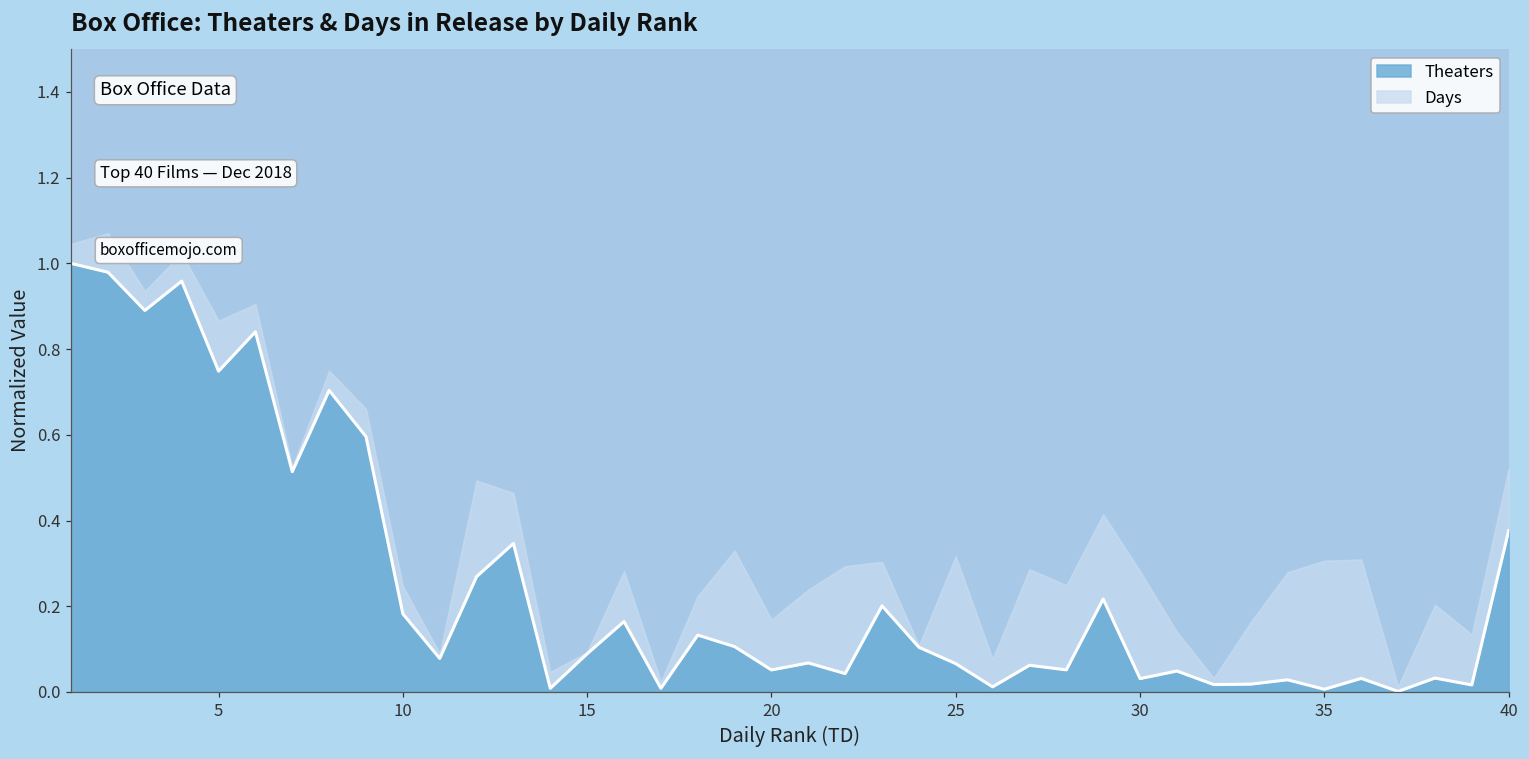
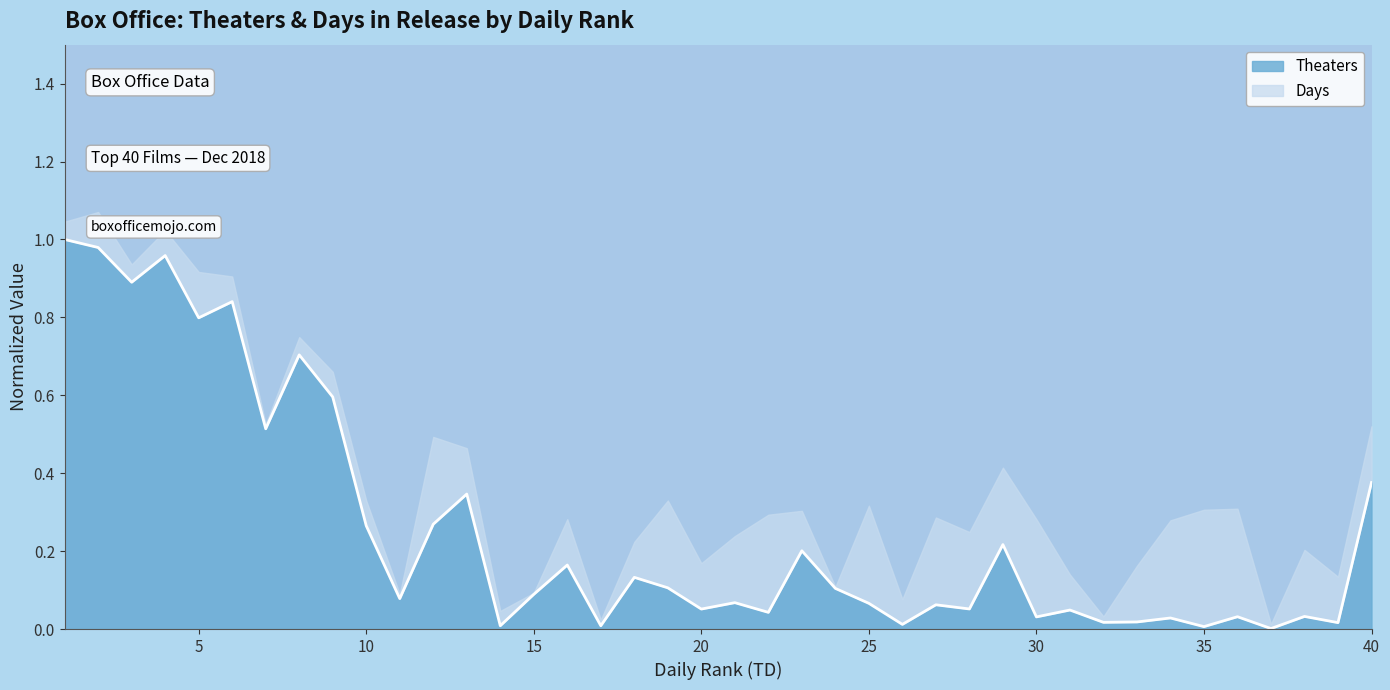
  {
    "Theaters": {
-     "5": 0.75,
-     "10": 0.18,
+     "5": 0.80,
+     "10": 0.27,
      "20": 0.05,
      "25": 0.07,
      "30": 0.03,
      "35": 0.01,
      "40": 0.38
    },
    "Days": {
      "5": 0.12,
      "10": 0.06,
      "20": 0.12,
      "25": 0.25,
      "30": 0.25,
      "35": 0.30,
      "40": 0.14
    }
  }
